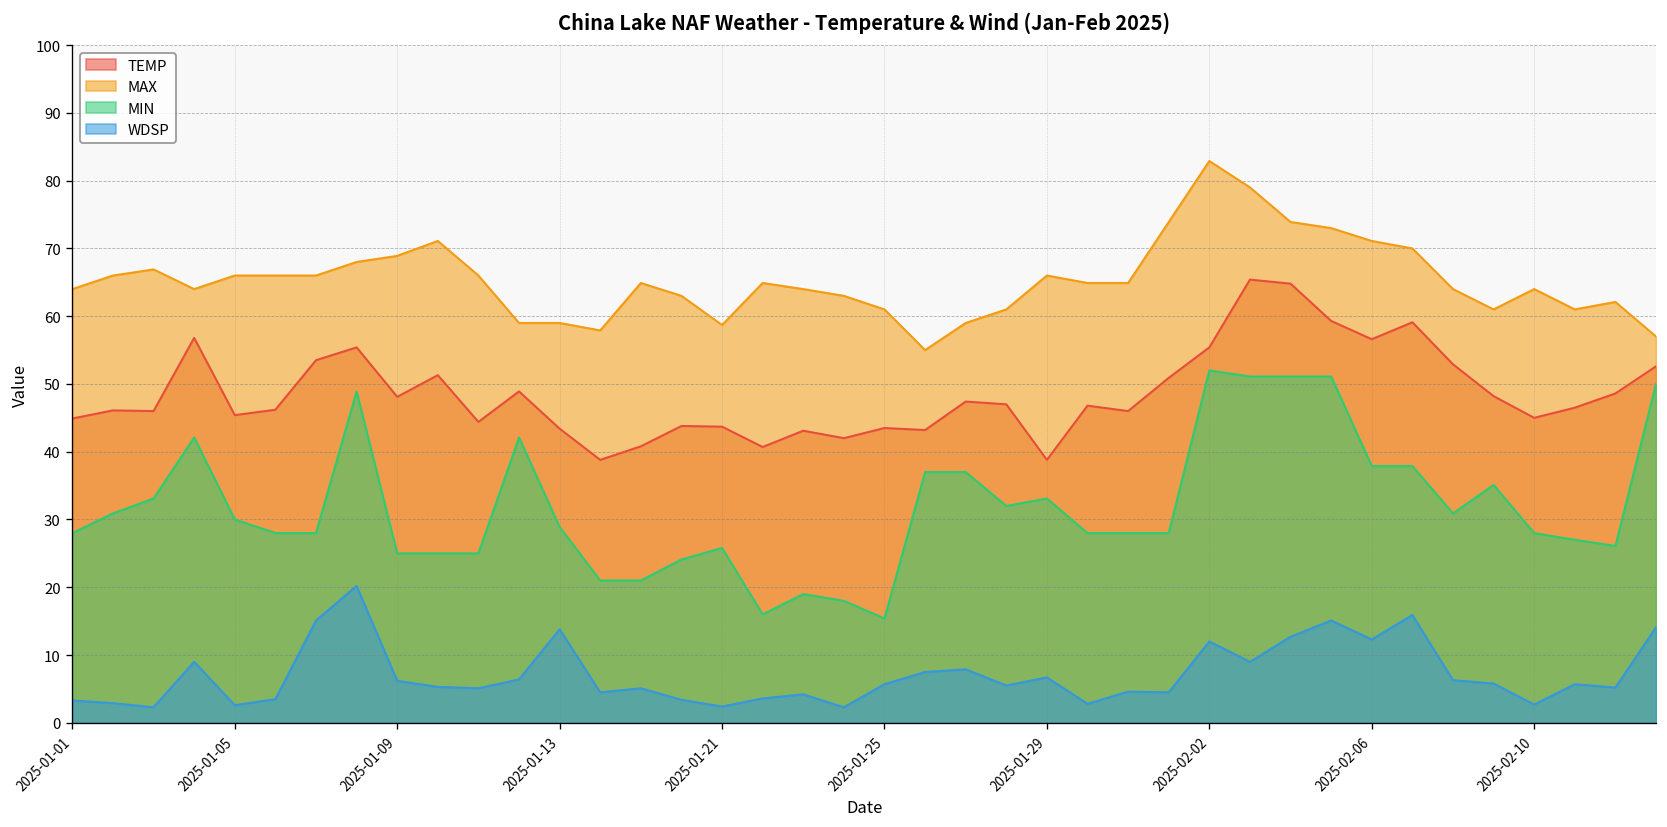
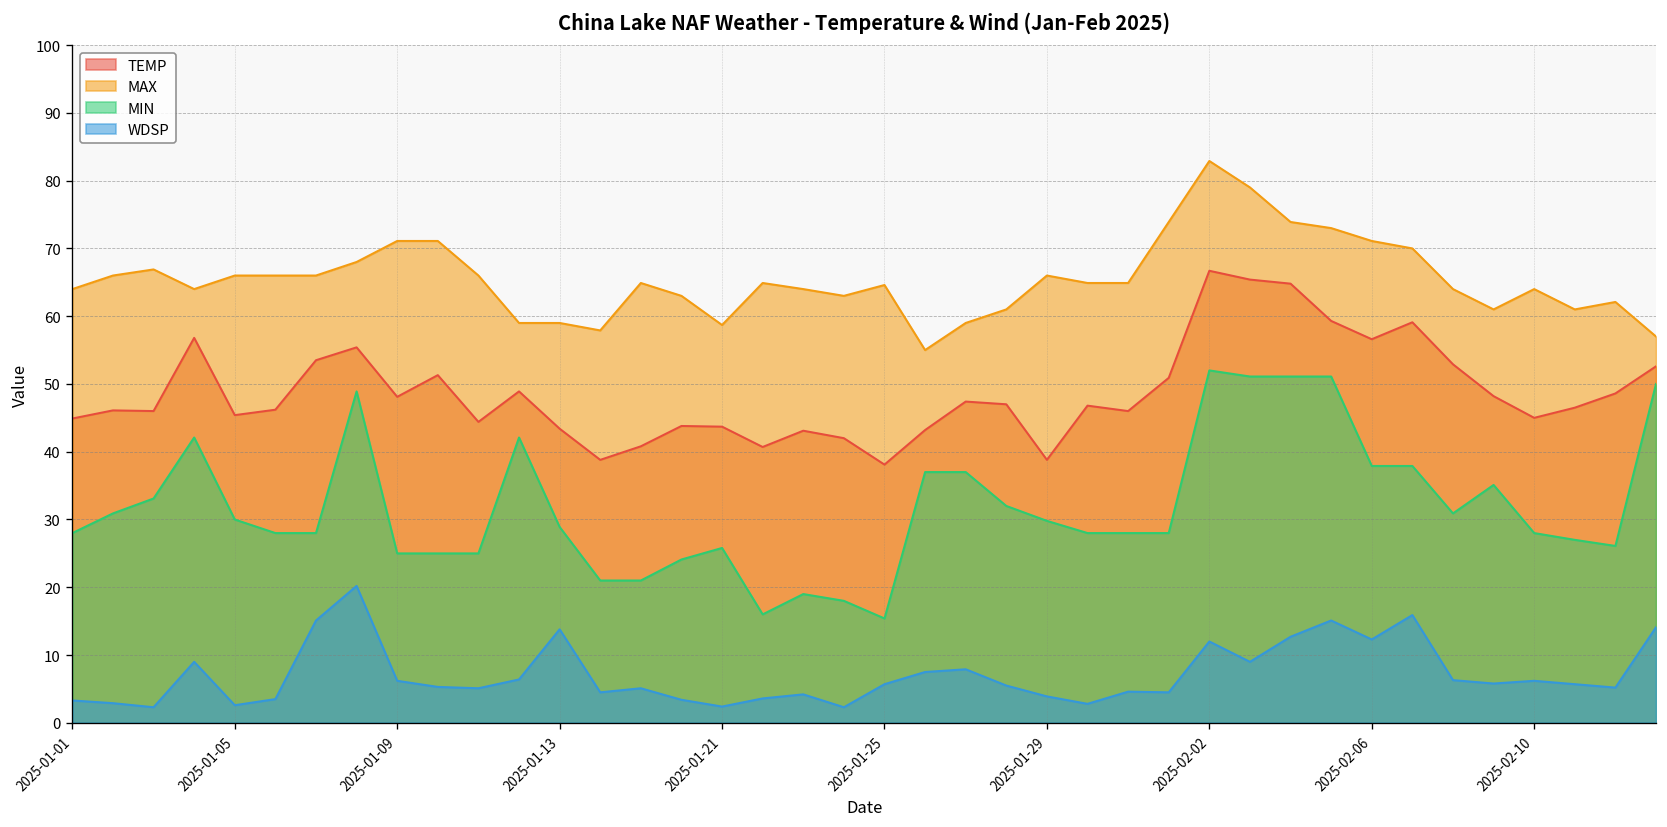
  {
    "TEMP": {
      "2025-01-01": 45,
      "2025-01-05": 45,
      "2025-01-09": 48,
      "2025-01-13": 43,
      "2025-01-21": 44,
-     "2025-01-25": 44,
+     "2025-01-25": 38,
      "2025-01-29": 39,
-     "2025-02-02": 55,
+     "2025-02-02": 67,
      "2025-02-06": 57,
      "2025-02-10": 45
    },
    "MAX": {
      "2025-01-01": 64,
      "2025-01-05": 66,
-     "2025-01-09": 69,
+     "2025-01-09": 71,
      "2025-01-13": 59,
      "2025-01-21": 59,
-     "2025-01-25": 61,
+     "2025-01-25": 65,
      "2025-01-29": 66,
      "2025-02-02": 83,
      "2025-02-06": 71,
      "2025-02-10": 64
    },
    "MIN": {
      "2025-01-01": 28,
      "2025-01-05": 30,
      "2025-01-09": 25,
      "2025-01-13": 29,
      "2025-01-21": 26,
      "2025-01-25": 15,
-     "2025-01-29": 33,
+     "2025-01-29": 30,
      "2025-02-02": 52,
      "2025-02-06": 38,
      "2025-02-10": 28
    },
    "WDSP": {
      "2025-01-01": 3,
      "2025-01-05": 3,
      "2025-01-09": 6,
      "2025-01-13": 14,
      "2025-01-21": 2,
      "2025-01-25": 6,
-     "2025-01-29": 7,
+     "2025-01-29": 4,
      "2025-02-02": 12,
      "2025-02-06": 12,
-     "2025-02-10": 3
+     "2025-02-10": 6
    }
  }
